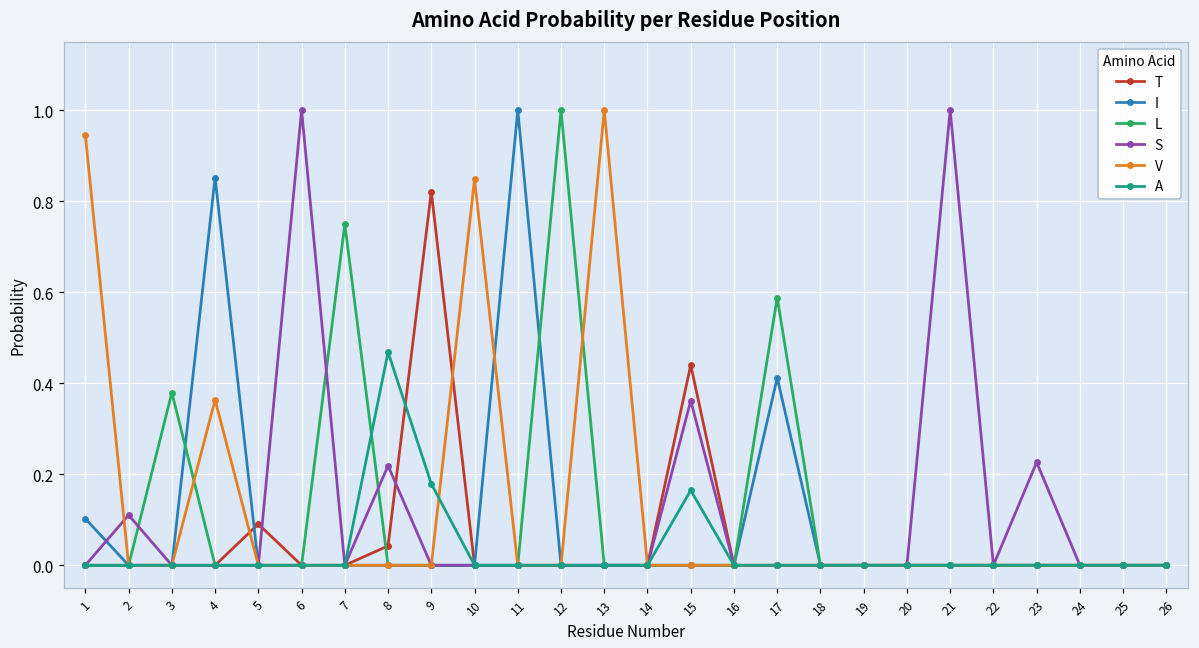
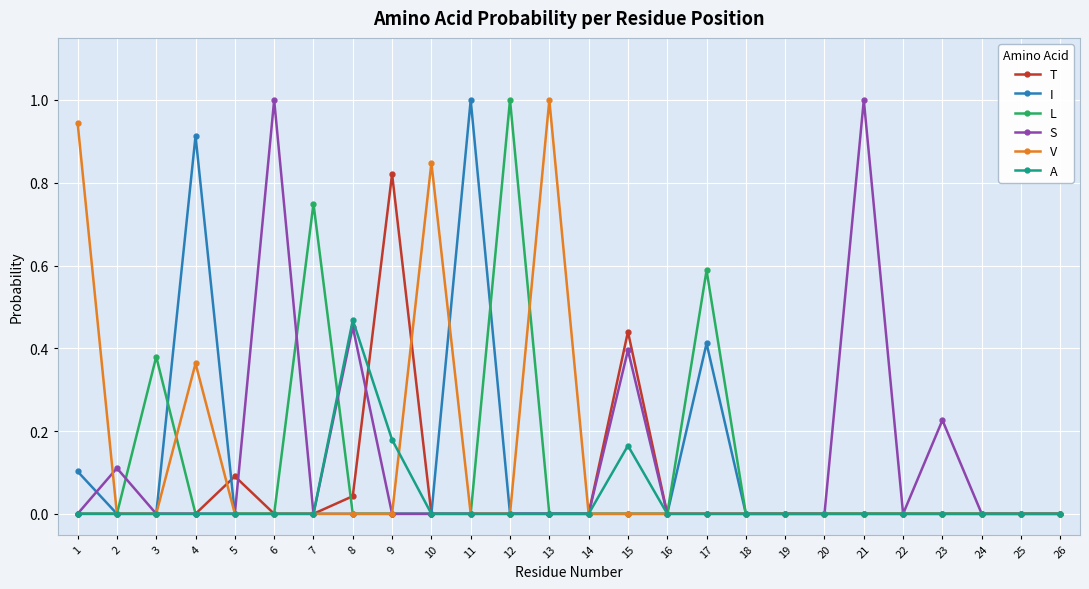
  {
    "T": {
      "5": 0.09,
      "8": 0.04,
      "9": 0.82,
      "15": 0.44
    },
    "I": {
      "1": 0.10,
-     "4": 0.85,
+     "4": 0.91,
      "11": 1.00,
      "17": 0.41
    },
    "S": {
      "2": 0.11,
      "6": 1.00,
-     "8": 0.22,
-     "15": 0.36,
+     "8": 0.45,
+     "15": 0.40,
      "21": 1.00,
      "23": 0.23
    },
    "V": {
      "1": 0.94,
      "4": 0.36,
      "10": 0.85,
      "13": 1.00
    }
  }
